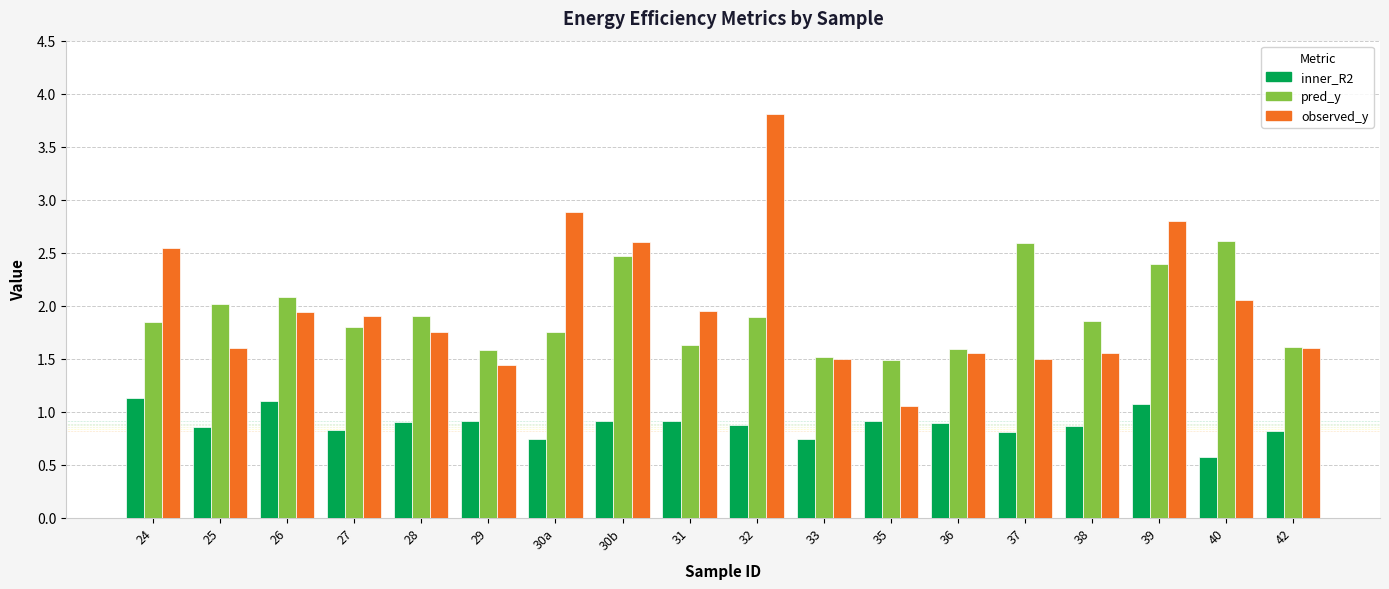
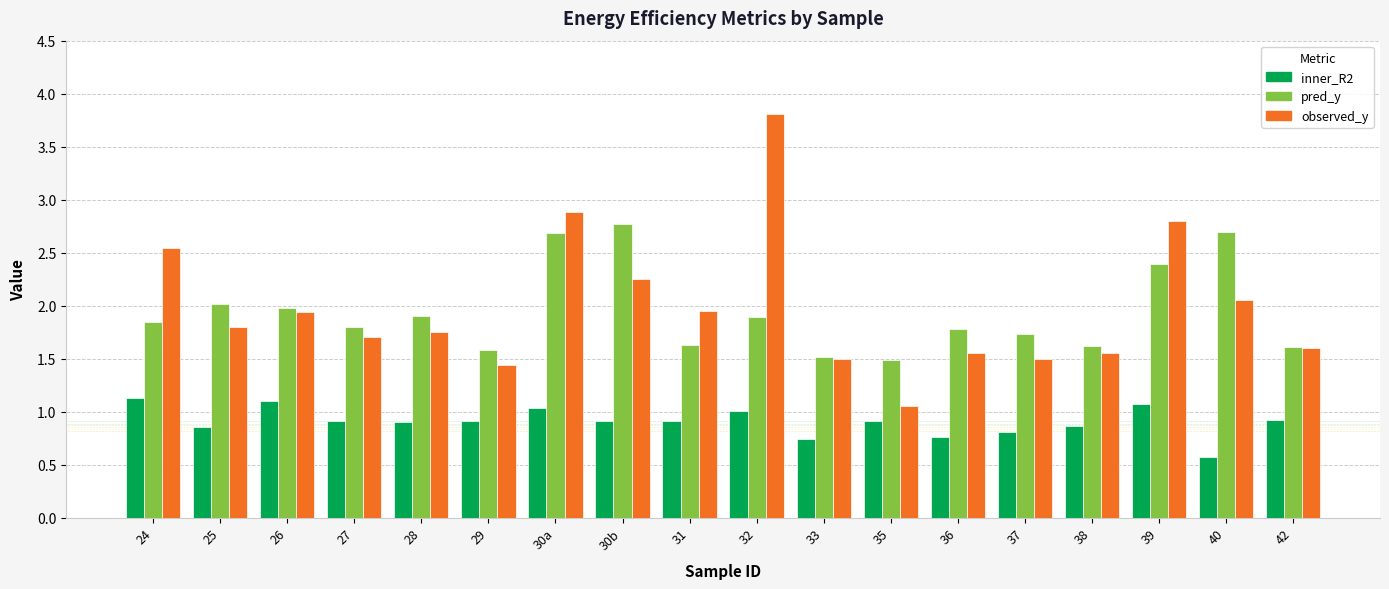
  {
    "inner_R2": {
      "24": 1.13,
      "25": 0.86,
      "26": 1.10,
-     "27": 0.83,
+     "27": 0.91,
      "28": 0.90,
      "29": 0.91,
-     "30a": 0.74,
+     "30a": 1.04,
      "30b": 0.91,
      "31": 0.91,
-     "32": 0.87,
+     "32": 1.01,
      "33": 0.74,
      "35": 0.92,
-     "36": 0.90,
+     "36": 0.77,
      "37": 0.81,
      "38": 0.86,
      "39": 1.07,
      "40": 0.57,
-     "42": 0.81
+     "42": 0.92
    },
    "pred_y": {
      "24": 1.85,
      "25": 2.01,
-     "26": 2.08,
+     "26": 1.98,
      "27": 1.80,
      "28": 1.90,
      "29": 1.58,
-     "30a": 1.75,
-     "30b": 2.47,
+     "30a": 2.69,
+     "30b": 2.77,
      "31": 1.63,
      "32": 1.89,
      "33": 1.52,
      "35": 1.49,
-     "36": 1.59,
-     "37": 2.59,
-     "38": 1.85,
+     "36": 1.78,
+     "37": 1.74,
+     "38": 1.62,
      "39": 2.40,
-     "40": 2.61,
+     "40": 2.69,
      "42": 1.61
    },
    "observed_y": {
      "24": 2.54,
-     "25": 1.6,
+     "25": 1.8,
      "26": 1.94,
-     "27": 1.9,
+     "27": 1.7,
      "28": 1.75,
      "29": 1.44,
      "30a": 2.88,
-     "30b": 2.60,
+     "30b": 2.25,
      "31": 1.95,
      "32": 3.81,
      "33": 1.50,
      "35": 1.05,
      "36": 1.55,
      "37": 1.50,
      "38": 1.55,
      "39": 2.80,
      "40": 2.05,
      "42": 1.60
    }
  }
